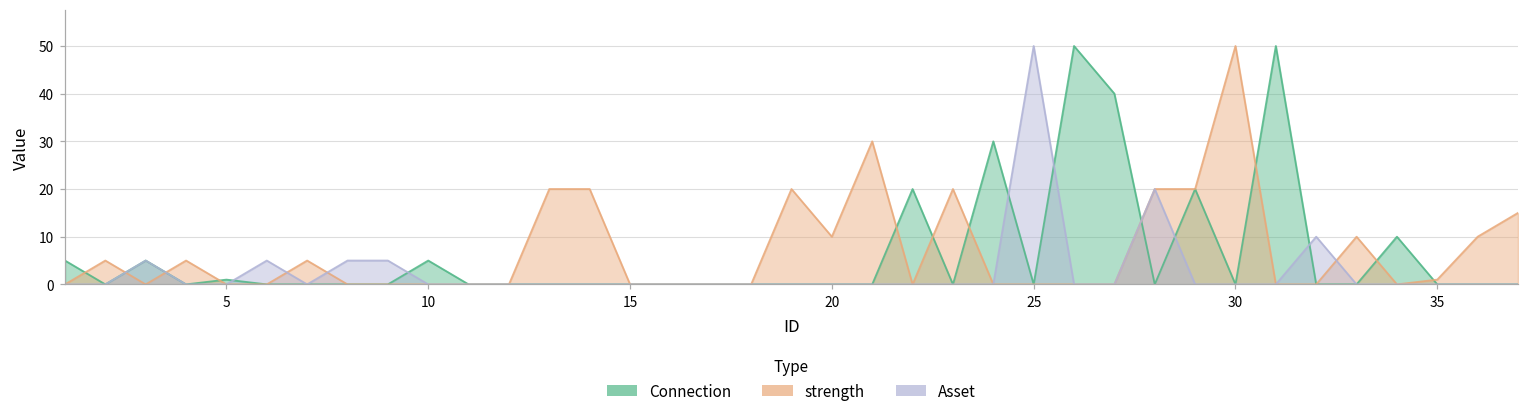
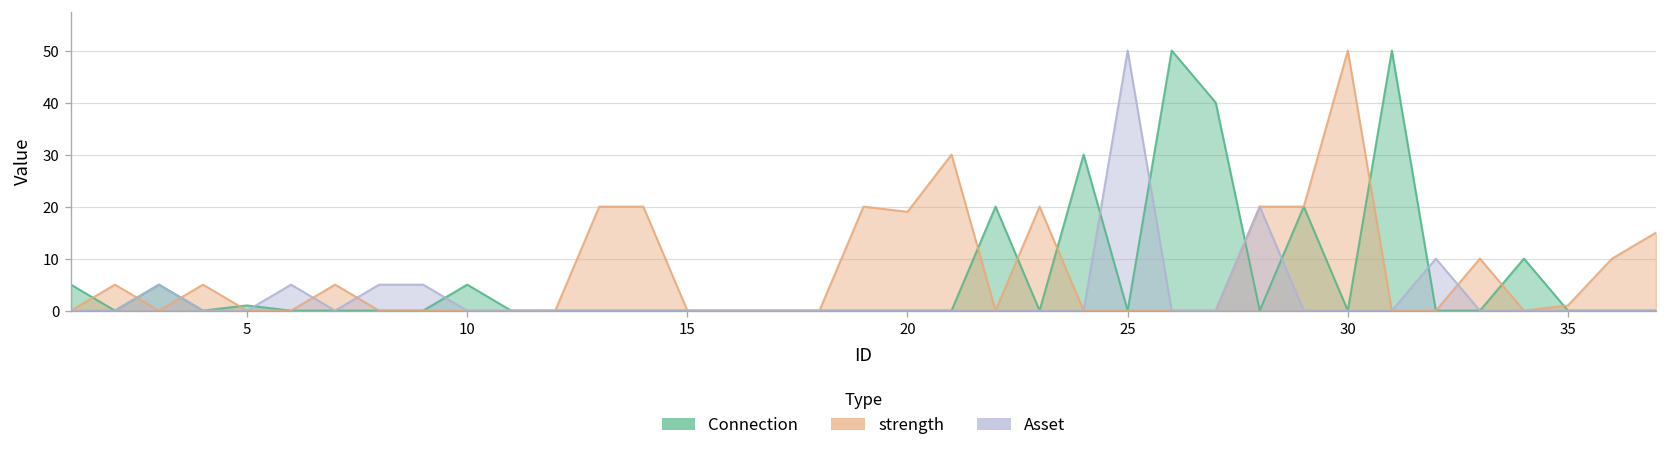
  {
    "Connection": {
      "5": 1,
      "10": 5
    },
    "strength": {
-     "20": 10,
+     "20": 19,
      "30": 50,
      "35": 1
    },
    "Asset": {
      "25": 50
    }
  }
